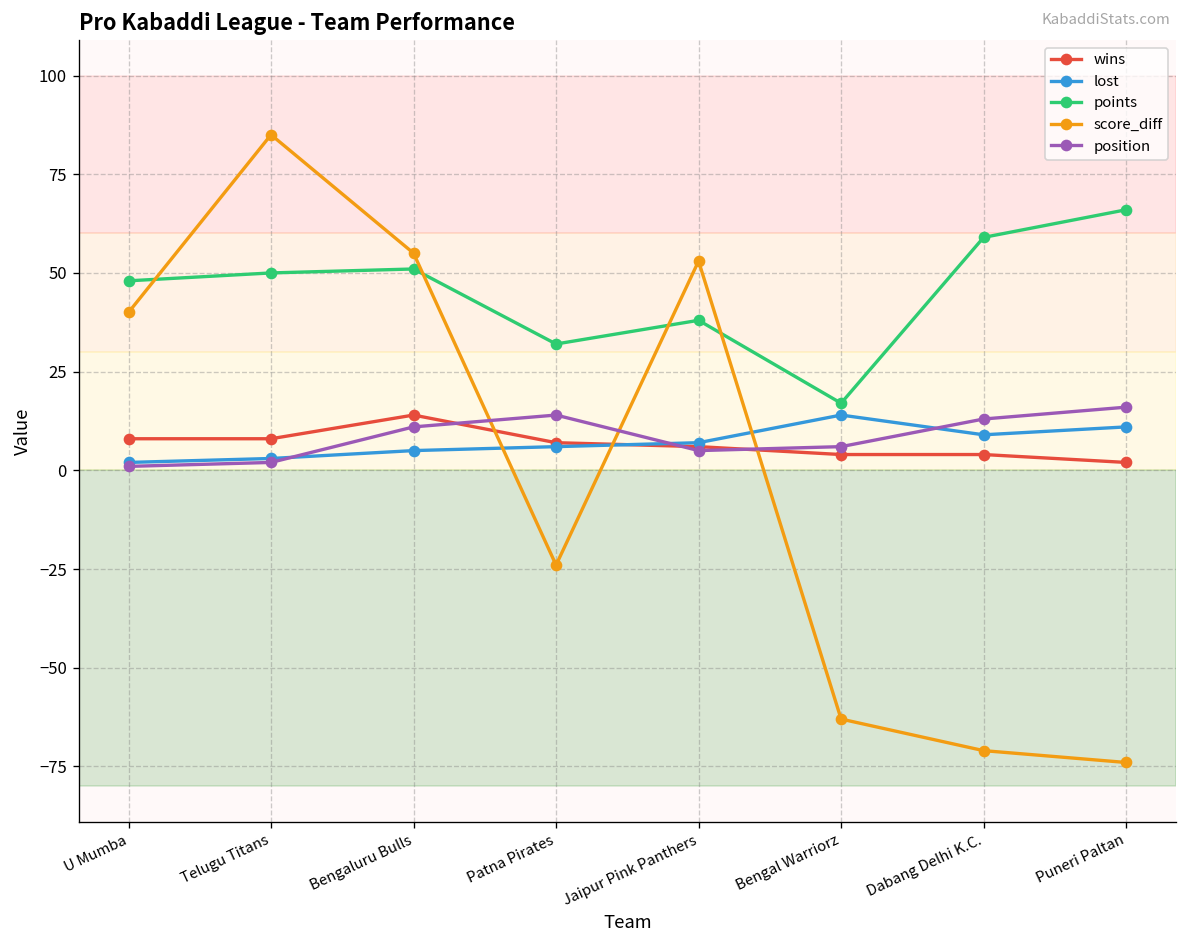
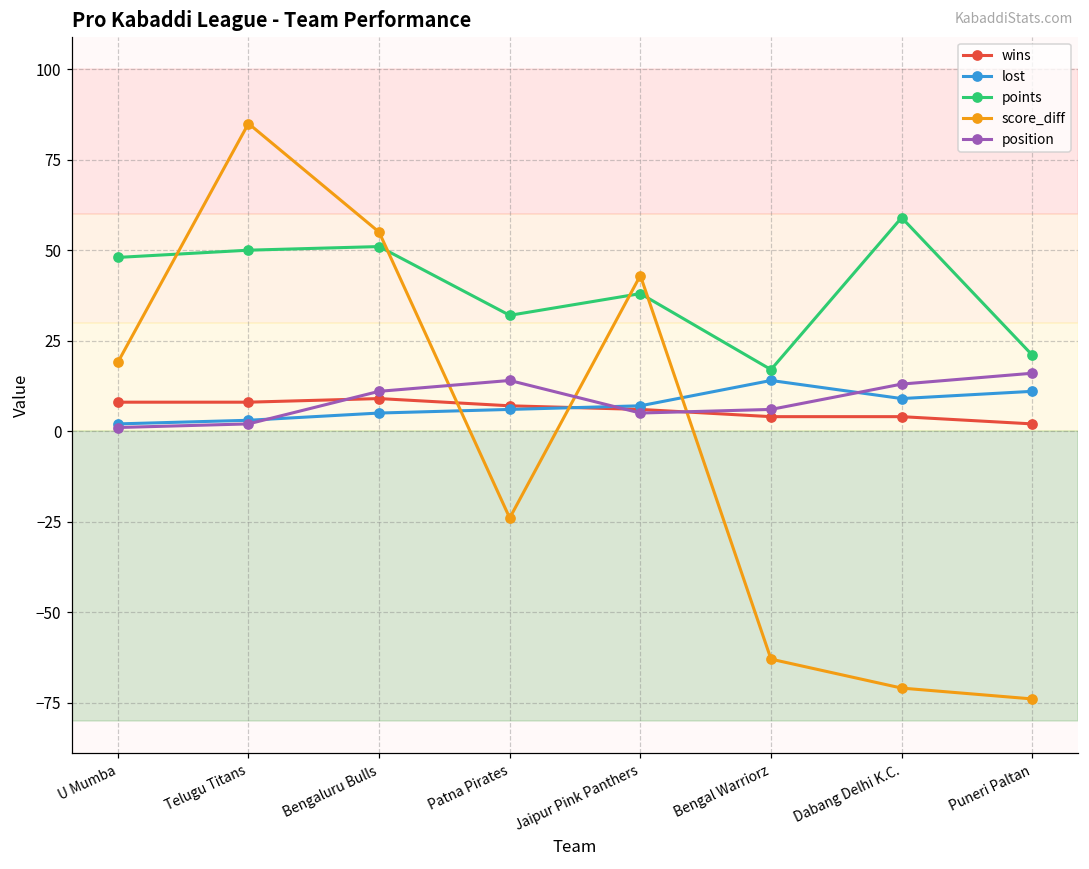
  {
    "wins": {
      "U Mumba": 8,
      "Telugu Titans": 8,
-     "Bengaluru Bulls": 14,
+     "Bengaluru Bulls": 9,
      "Patna Pirates": 7,
      "Jaipur Pink Panthers": 6,
      "Bengal Warriorz": 4,
      "Dabang Delhi K.C.": 4,
      "Puneri Paltan": 2
    },
    "lost": {
      "U Mumba": 2,
      "Telugu Titans": 3,
      "Bengaluru Bulls": 5,
      "Patna Pirates": 6,
      "Jaipur Pink Panthers": 7,
      "Bengal Warriorz": 14,
      "Dabang Delhi K.C.": 9,
      "Puneri Paltan": 11
    },
    "points": {
      "U Mumba": 48,
      "Telugu Titans": 50,
      "Bengaluru Bulls": 51,
      "Patna Pirates": 32,
      "Jaipur Pink Panthers": 38,
      "Bengal Warriorz": 17,
      "Dabang Delhi K.C.": 59,
-     "Puneri Paltan": 66
+     "Puneri Paltan": 21
    },
    "score_diff": {
-     "U Mumba": 40,
+     "U Mumba": 19,
      "Telugu Titans": 85,
      "Bengaluru Bulls": 55,
      "Patna Pirates": -24,
-     "Jaipur Pink Panthers": 53,
+     "Jaipur Pink Panthers": 43,
      "Bengal Warriorz": -63,
      "Dabang Delhi K.C.": -71,
      "Puneri Paltan": -74
    },
    "position": {
      "U Mumba": 1,
      "Telugu Titans": 2,
      "Bengaluru Bulls": 11,
      "Patna Pirates": 14,
      "Jaipur Pink Panthers": 5,
      "Bengal Warriorz": 6,
      "Dabang Delhi K.C.": 13,
      "Puneri Paltan": 16
    }
  }
